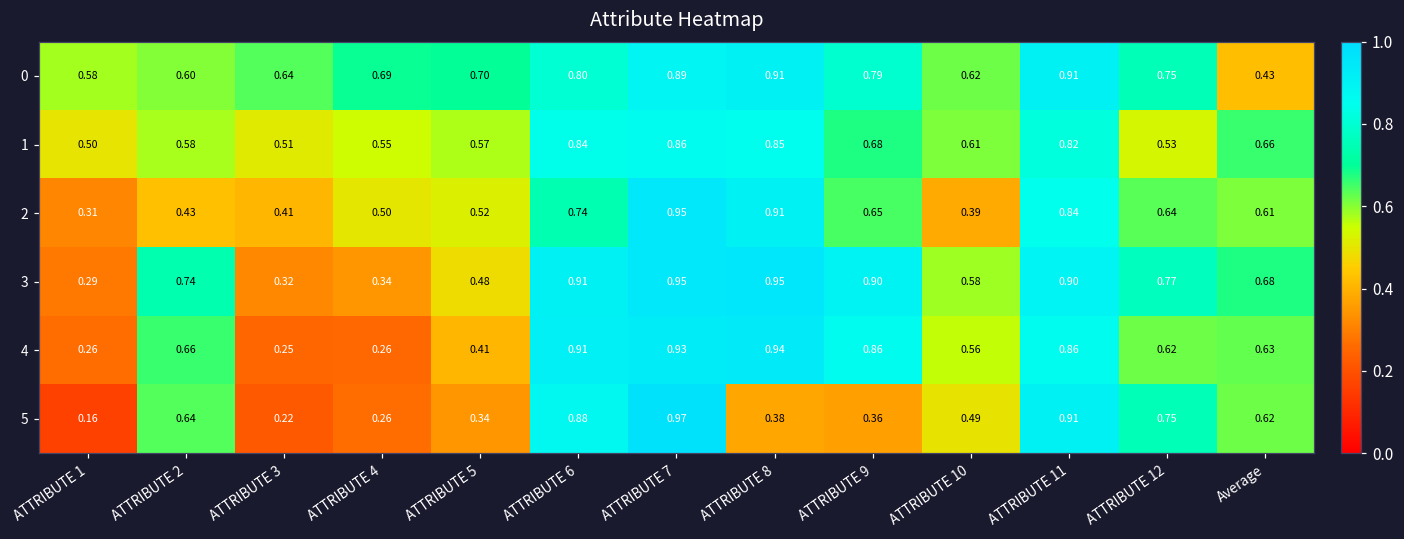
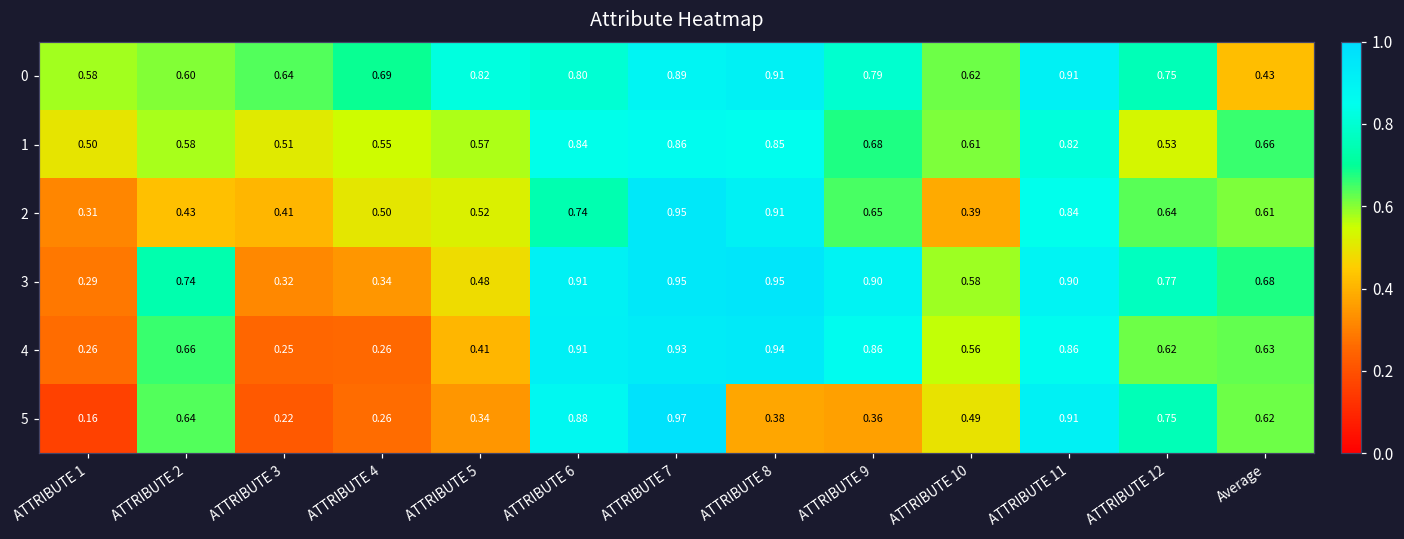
  {
    "0": {
      "ATTRIBUTE 1": 0.58,
      "ATTRIBUTE 2": 0.60,
      "ATTRIBUTE 3": 0.64,
      "ATTRIBUTE 4": 0.69,
-     "ATTRIBUTE 5": 0.70,
+     "ATTRIBUTE 5": 0.82,
      "ATTRIBUTE 6": 0.80,
      "ATTRIBUTE 7": 0.89,
      "ATTRIBUTE 8": 0.91,
      "ATTRIBUTE 9": 0.79,
      "ATTRIBUTE 10": 0.62,
      "ATTRIBUTE 11": 0.91,
      "ATTRIBUTE 12": 0.75,
      "Average": 0.43
    },
    "1": {
      "ATTRIBUTE 1": 0.50,
      "ATTRIBUTE 2": 0.58,
      "ATTRIBUTE 3": 0.51,
      "ATTRIBUTE 4": 0.55,
      "ATTRIBUTE 5": 0.57,
      "ATTRIBUTE 6": 0.84,
      "ATTRIBUTE 7": 0.86,
      "ATTRIBUTE 8": 0.85,
      "ATTRIBUTE 9": 0.68,
      "ATTRIBUTE 10": 0.61,
      "ATTRIBUTE 11": 0.82,
      "ATTRIBUTE 12": 0.53,
      "Average": 0.66
    },
    "2": {
      "ATTRIBUTE 1": 0.31,
      "ATTRIBUTE 2": 0.43,
      "ATTRIBUTE 3": 0.41,
      "ATTRIBUTE 4": 0.50,
      "ATTRIBUTE 5": 0.52,
      "ATTRIBUTE 6": 0.74,
      "ATTRIBUTE 7": 0.95,
      "ATTRIBUTE 8": 0.91,
      "ATTRIBUTE 9": 0.65,
      "ATTRIBUTE 10": 0.39,
      "ATTRIBUTE 11": 0.84,
      "ATTRIBUTE 12": 0.64,
      "Average": 0.61
    },
    "3": {
      "ATTRIBUTE 1": 0.29,
      "ATTRIBUTE 2": 0.74,
      "ATTRIBUTE 3": 0.32,
      "ATTRIBUTE 4": 0.34,
      "ATTRIBUTE 5": 0.48,
      "ATTRIBUTE 6": 0.91,
      "ATTRIBUTE 7": 0.95,
      "ATTRIBUTE 8": 0.95,
      "ATTRIBUTE 9": 0.90,
      "ATTRIBUTE 10": 0.58,
      "ATTRIBUTE 11": 0.90,
      "ATTRIBUTE 12": 0.77,
      "Average": 0.68
    },
    "4": {
      "ATTRIBUTE 1": 0.26,
      "ATTRIBUTE 2": 0.66,
      "ATTRIBUTE 3": 0.25,
      "ATTRIBUTE 4": 0.26,
      "ATTRIBUTE 5": 0.41,
      "ATTRIBUTE 6": 0.91,
      "ATTRIBUTE 7": 0.93,
      "ATTRIBUTE 8": 0.94,
      "ATTRIBUTE 9": 0.86,
      "ATTRIBUTE 10": 0.56,
      "ATTRIBUTE 11": 0.86,
      "ATTRIBUTE 12": 0.62,
      "Average": 0.63
    },
    "5": {
      "ATTRIBUTE 1": 0.16,
      "ATTRIBUTE 2": 0.64,
      "ATTRIBUTE 3": 0.22,
      "ATTRIBUTE 4": 0.26,
      "ATTRIBUTE 5": 0.34,
      "ATTRIBUTE 6": 0.88,
      "ATTRIBUTE 7": 0.97,
      "ATTRIBUTE 8": 0.38,
      "ATTRIBUTE 9": 0.36,
      "ATTRIBUTE 10": 0.49,
      "ATTRIBUTE 11": 0.91,
      "ATTRIBUTE 12": 0.75,
      "Average": 0.62
    }
  }
